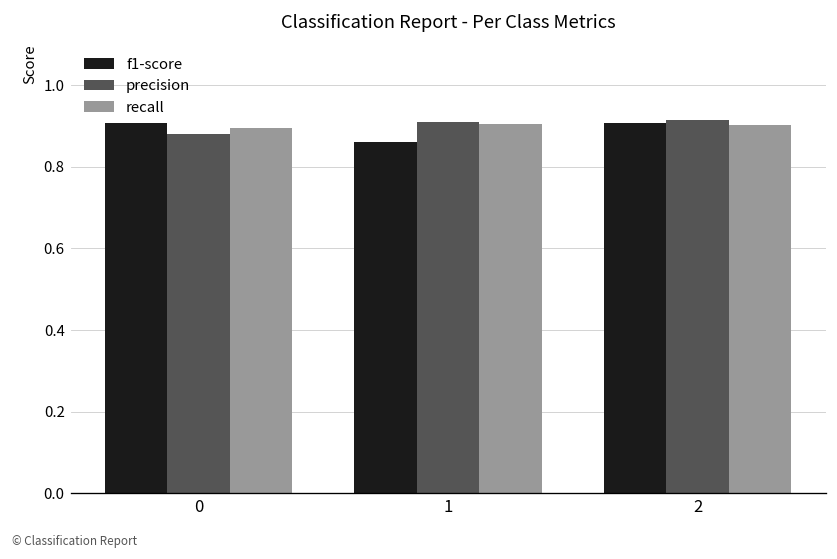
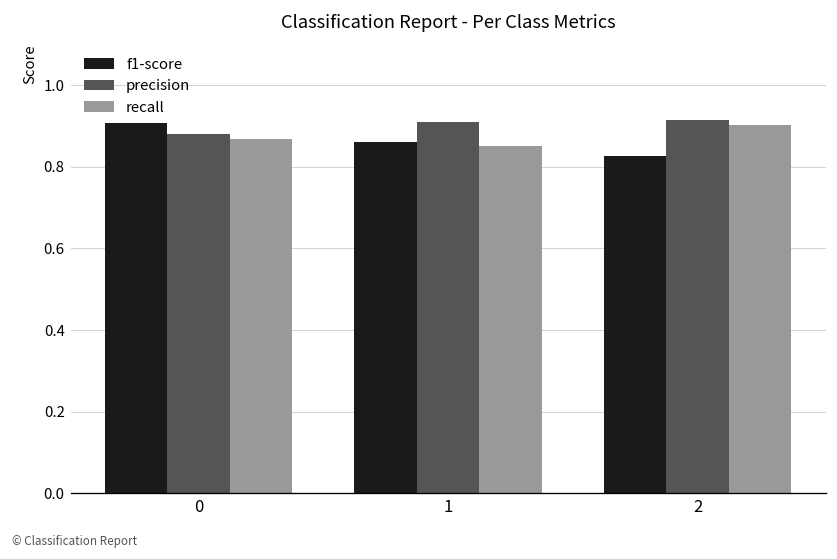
  {
    "f1-score": {
      "0": 0.91,
      "1": 0.86,
-     "2": 0.91
+     "2": 0.83
    },
    "precision": {
      "0": 0.88,
      "1": 0.91,
      "2": 0.91
    },
    "recall": {
-     "0": 0.89,
-     "1": 0.90,
+     "0": 0.87,
+     "1": 0.85,
      "2": 0.90
    }
  }
